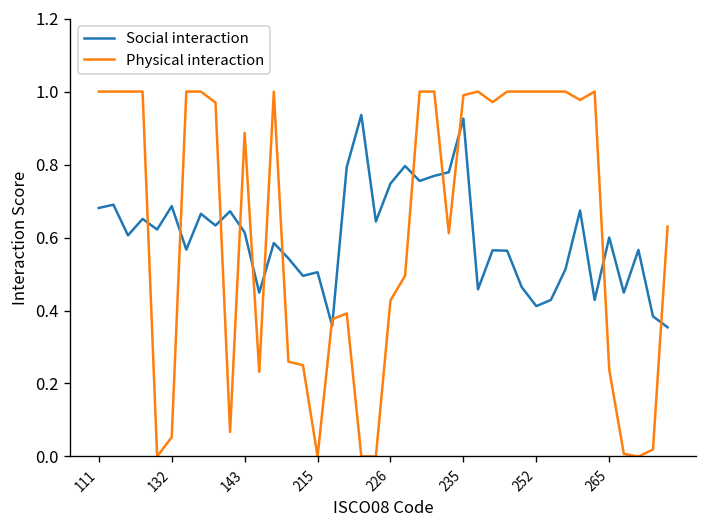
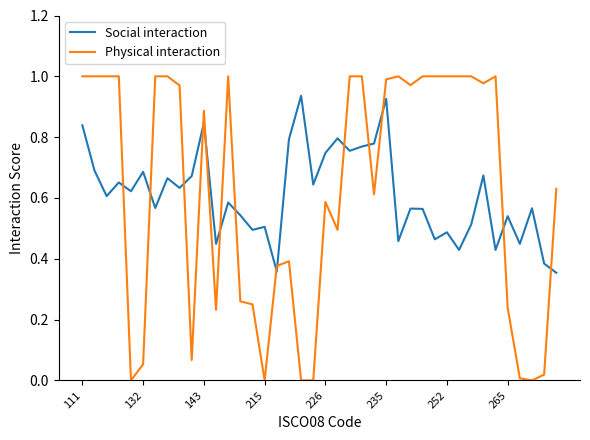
  {
    "Social interaction": {
-     "111": 0.68,
+     "111": 0.84,
      "132": 0.69,
-     "143": 0.61,
+     "143": 0.85,
      "215": 0.51,
      "226": 0.75,
      "235": 0.93,
-     "252": 0.41,
-     "265": 0.60
+     "252": 0.49,
+     "265": 0.54
    },
    "Physical interaction": {
      "111": 1.00,
      "132": 0.05,
      "143": 0.89,
      "215": 0.00,
-     "226": 0.43,
+     "226": 0.59,
      "235": 0.99,
      "252": 1.00,
      "265": 0.24
    }
  }
